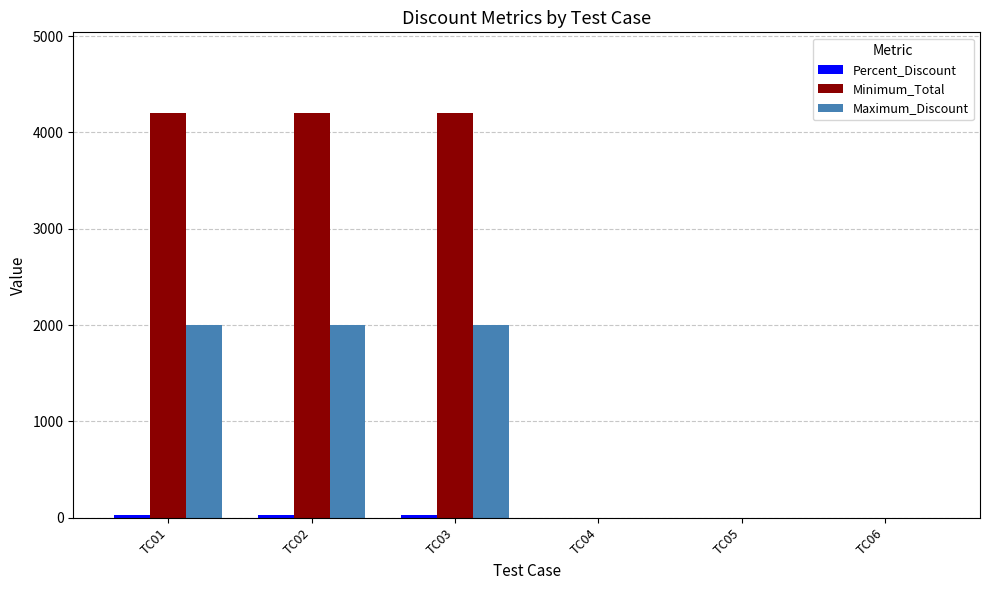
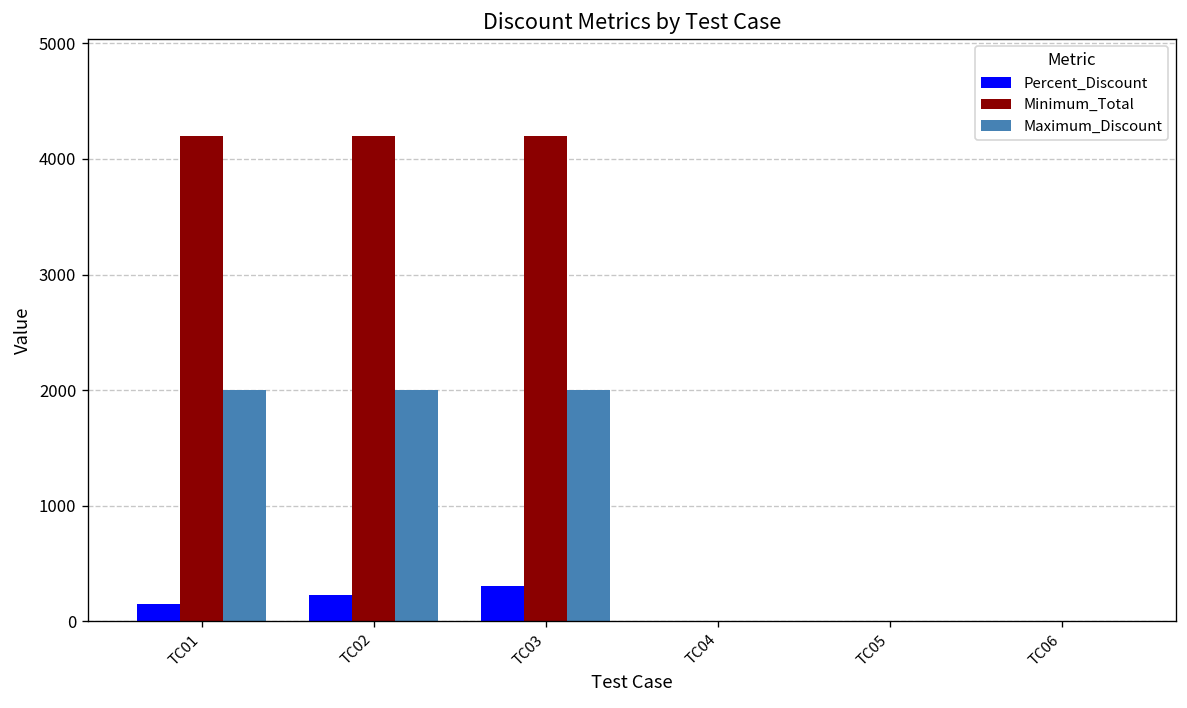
  {
    "Percent_Discount": {
-     "TC01": 0,
-     "TC02": 0,
-     "TC03": 0,
+     "TC01": 100,
+     "TC02": 200,
+     "TC03": 300,
      "TC04": 0,
      "TC05": 0,
      "TC06": 0
    },
    "Minimum_Total": {
      "TC01": 4200,
      "TC02": 4200,
      "TC03": 4200,
      "TC04": 0,
      "TC05": 0,
      "TC06": 0
    },
    "Maximum_Discount": {
      "TC01": 2000,
      "TC02": 2000,
      "TC03": 2000,
      "TC04": 0,
      "TC05": 0,
      "TC06": 0
    }
  }
